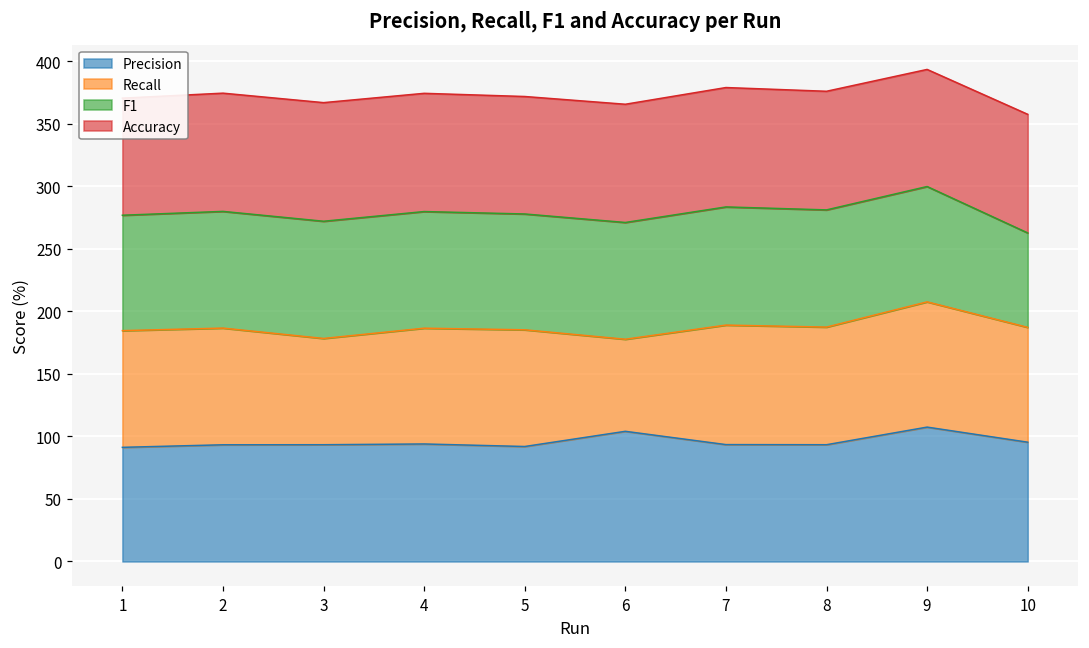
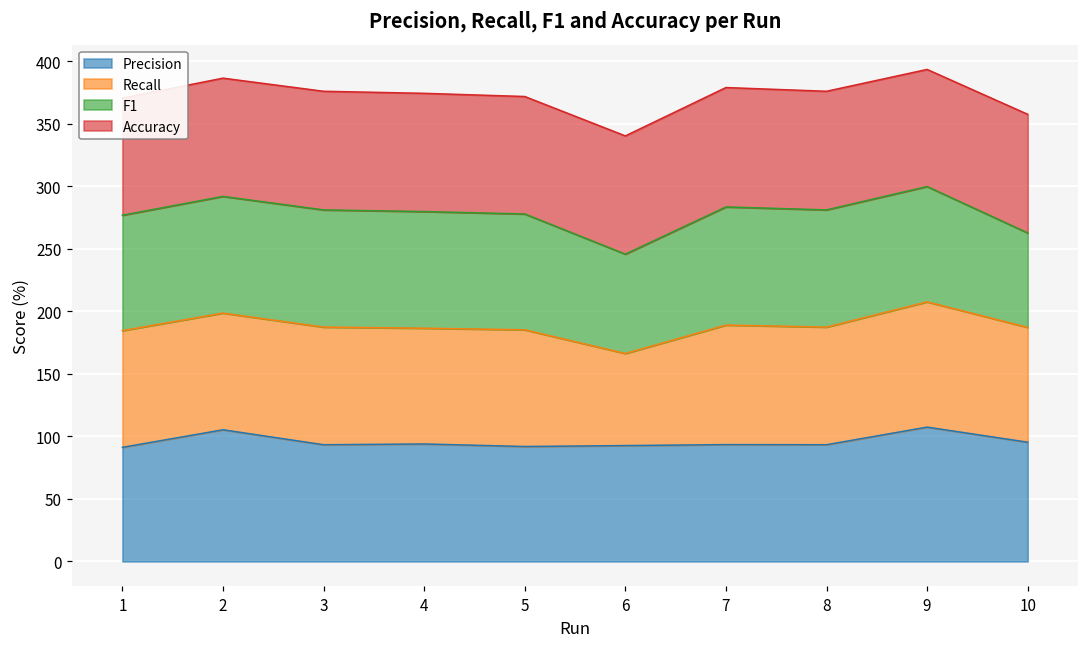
  {
    "Precision": {
      "1": 91,
-     "2": 93,
+     "2": 105,
      "3": 93,
      "4": 94,
      "5": 92,
-     "6": 104,
+     "6": 93,
      "7": 93,
      "8": 93,
      "9": 107,
      "10": 95
    },
    "Recall": {
      "1": 93,
      "2": 93,
-     "3": 85,
+     "3": 94,
      "4": 93,
      "5": 93,
      "6": 74,
      "7": 96,
      "8": 94,
      "9": 100,
      "10": 92
    },
    "F1": {
      "1": 92,
      "2": 93,
      "3": 94,
      "4": 93,
      "5": 93,
-     "6": 93,
+     "6": 79,
      "7": 94,
      "8": 94,
      "9": 92,
      "10": 75
    },
    "Accuracy": {
      "2": 95,
      "3": 95,
      "4": 95,
      "5": 94,
      "6": 95,
      "7": 95,
      "8": 95,
      "9": 94,
      "10": 95
    }
  }
